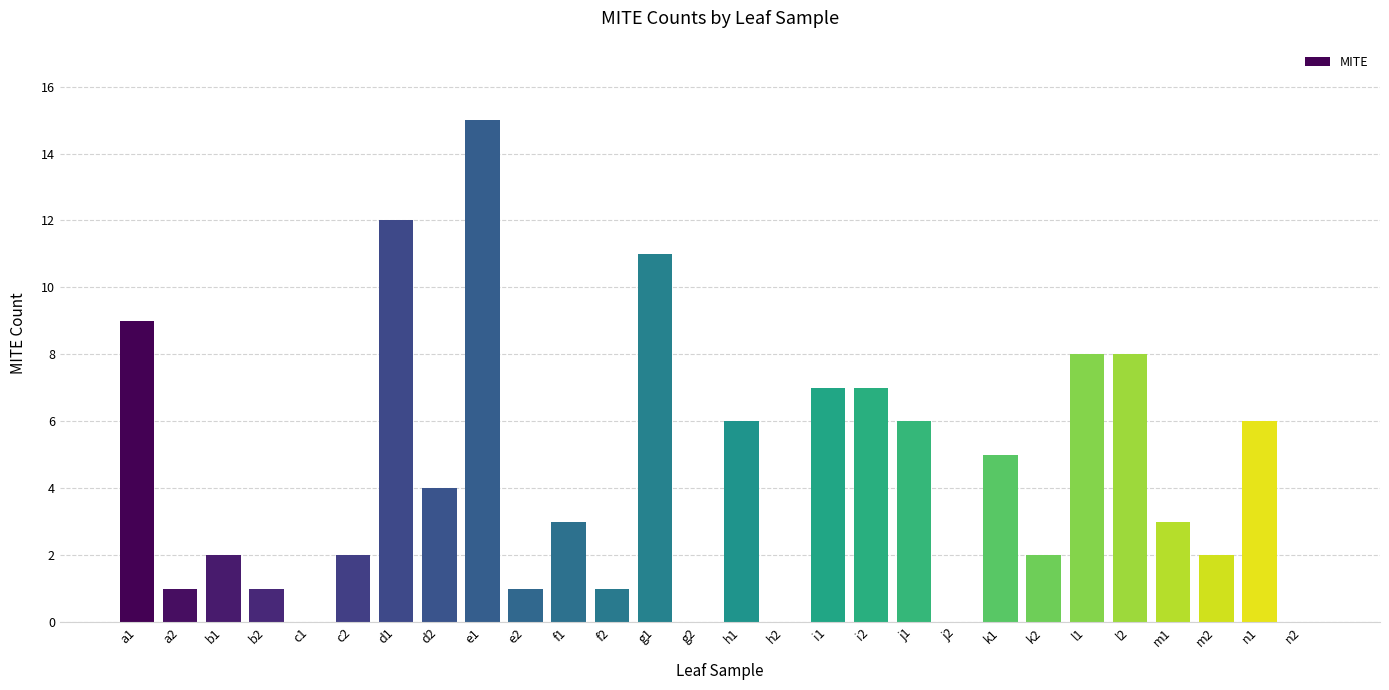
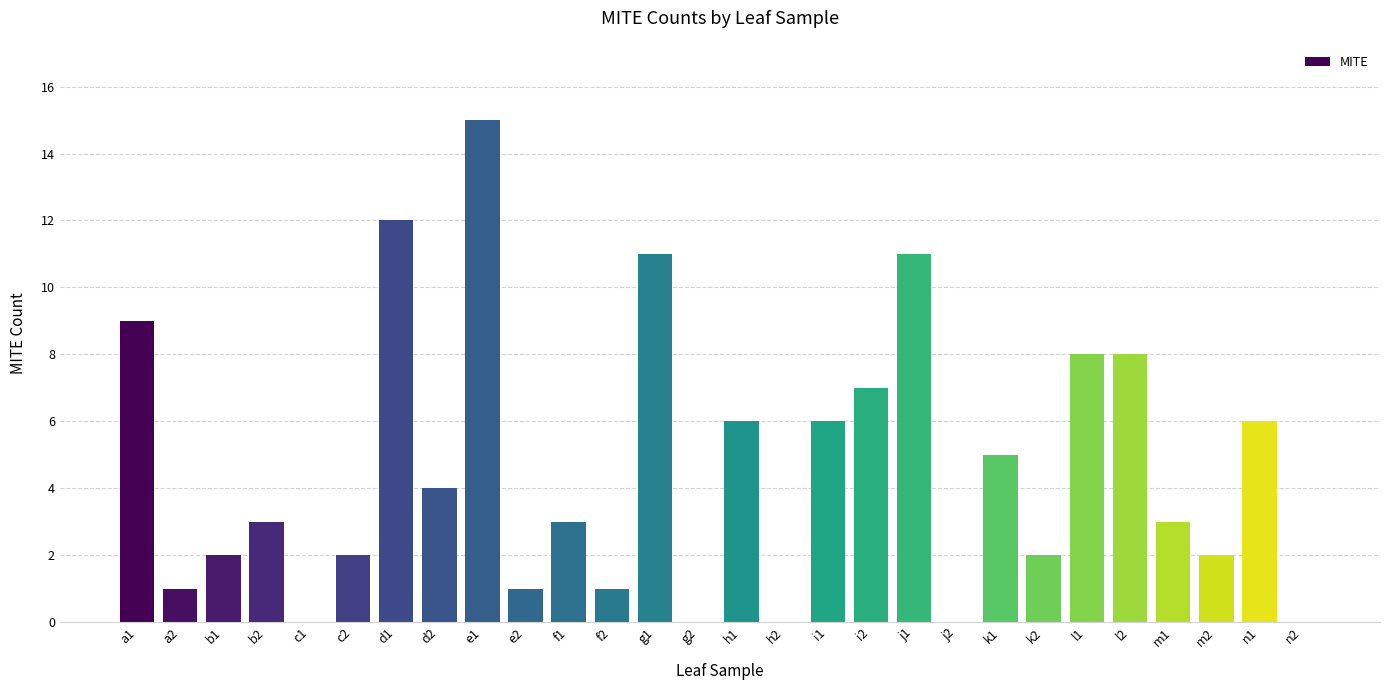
  {
    "a1": 9,
    "a2": 1,
    "b1": 2,
-   "b2": 1,
+   "b2": 3,
    "c1": 0,
    "c2": 2,
    "d1": 12,
    "d2": 4,
    "e1": 15,
    "e2": 1,
    "f1": 3,
    "f2": 1,
    "g1": 11,
    "g2": 0,
    "h1": 6,
    "h2": 0,
-   "i1": 7,
+   "i1": 6,
    "i2": 7,
-   "j1": 6,
+   "j1": 11,
    "j2": 0,
    "k1": 5,
    "k2": 2,
    "l1": 8,
    "l2": 8,
    "m1": 3,
    "m2": 2,
    "n1": 6,
    "n2": 0
  }
